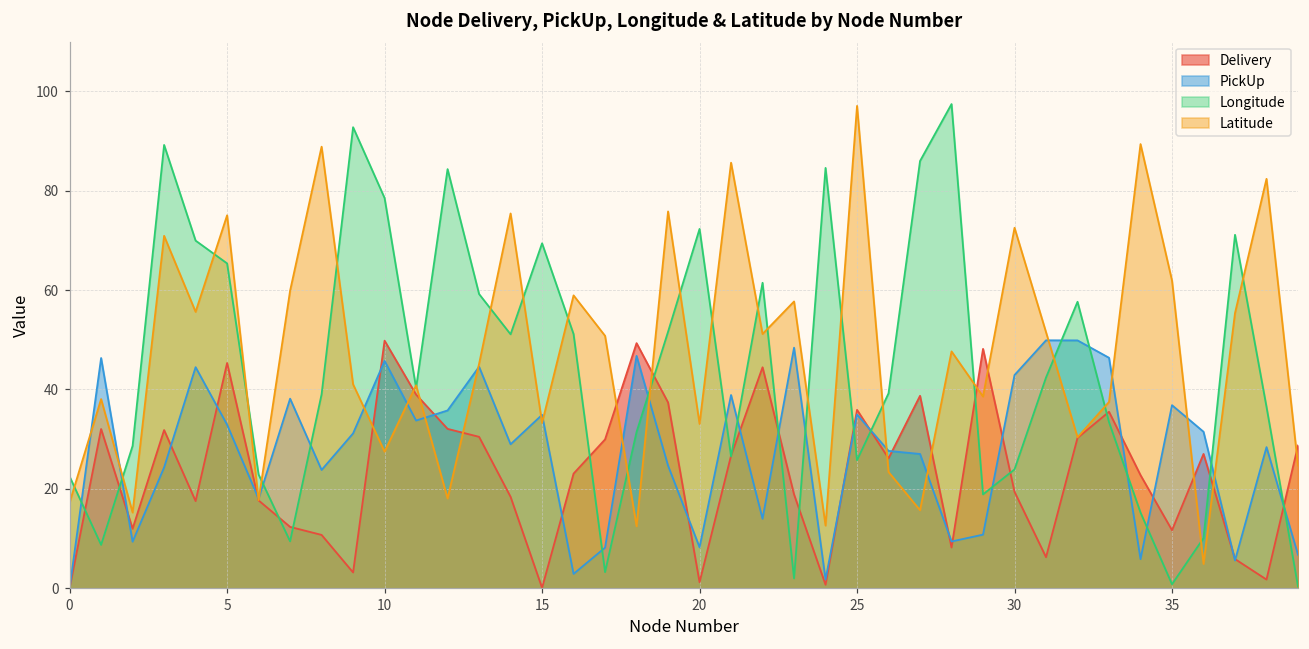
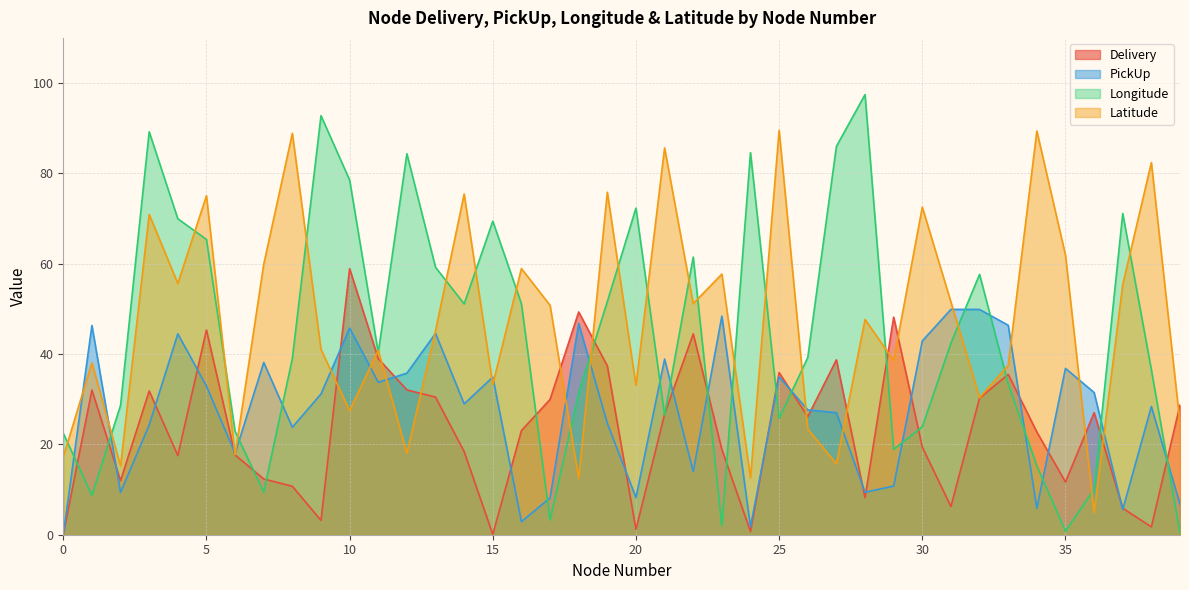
  {
    "Delivery": {
      "5": 45,
-     "10": 50,
+     "10": 59,
      "15": 0,
      "20": 1,
      "25": 36,
      "30": 19,
      "35": 12
    },
    "PickUp": {
      "5": 33,
      "10": 46,
      "15": 35,
      "20": 8,
      "25": 35,
      "30": 43,
      "35": 37
    },
    "Longitude": {
      "0": 22,
      "5": 65,
      "10": 79,
      "15": 69,
      "20": 72,
      "25": 26,
      "30": 24,
      "35": 1
    },
    "Latitude": {
      "0": 17,
      "5": 75,
      "10": 27,
      "15": 33,
      "20": 33,
-     "25": 97,
+     "25": 90,
      "30": 73,
      "35": 62
    }
  }
